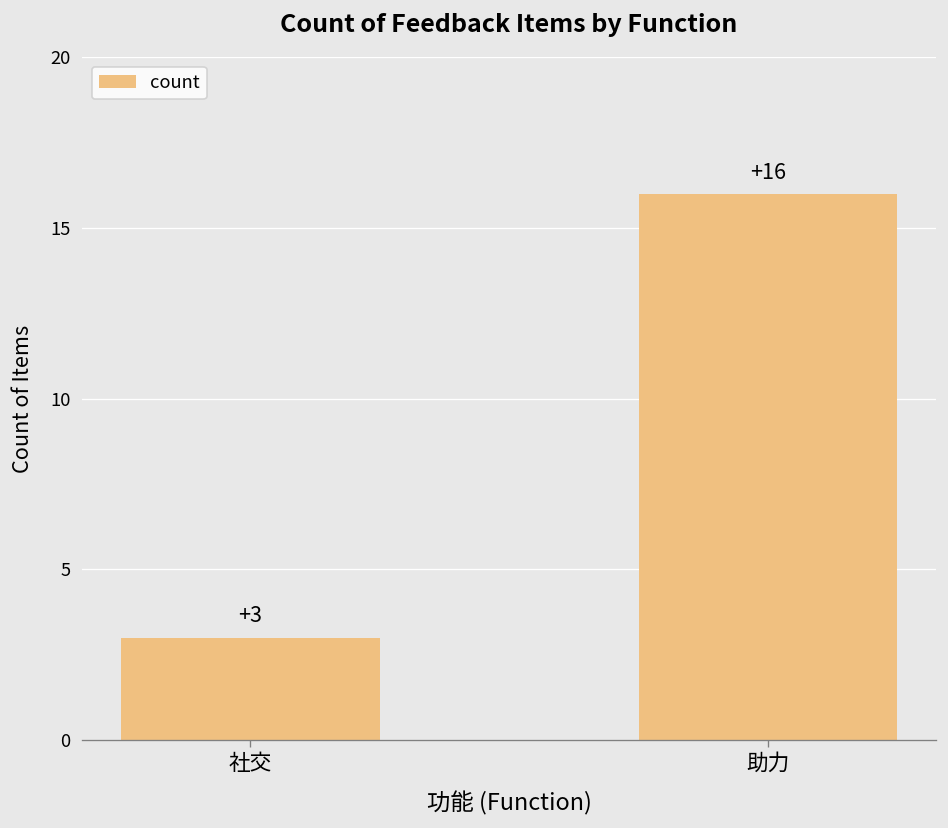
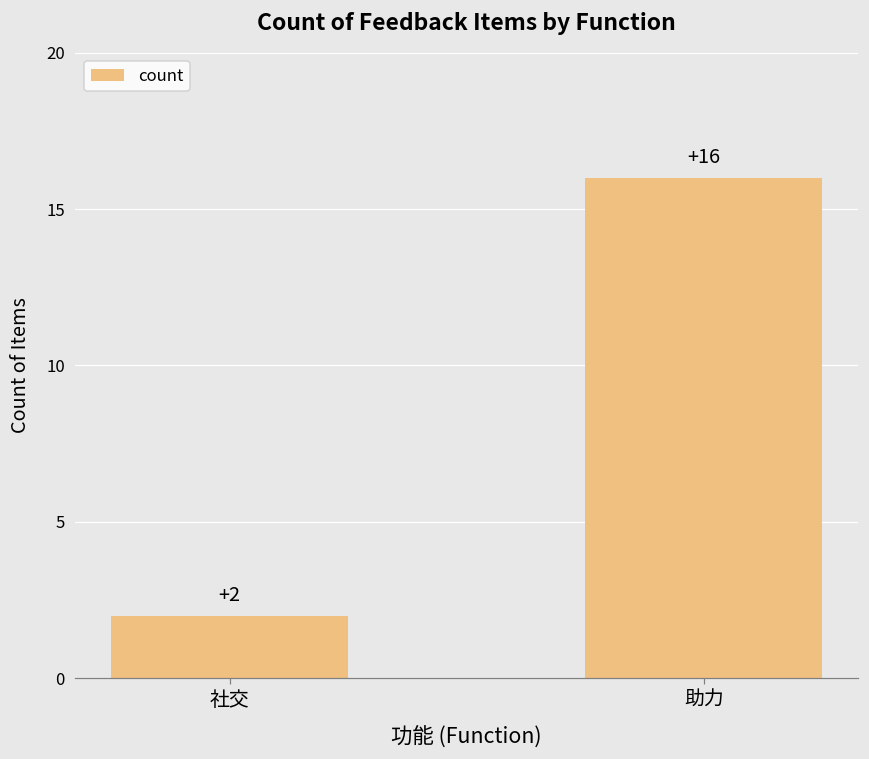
  {
-   "社交": "+3",
+   "社交": "+2",
    "助力": "+16"
  }
